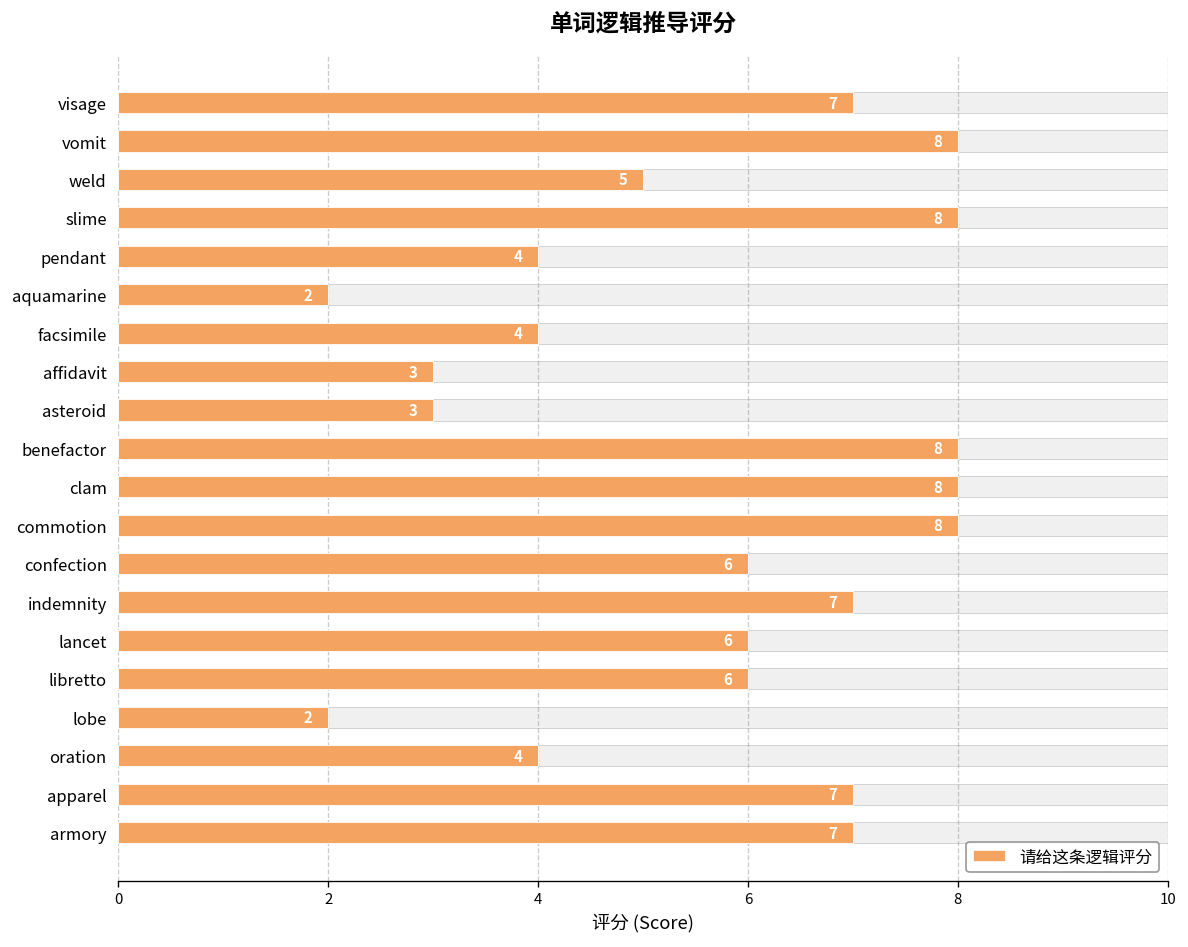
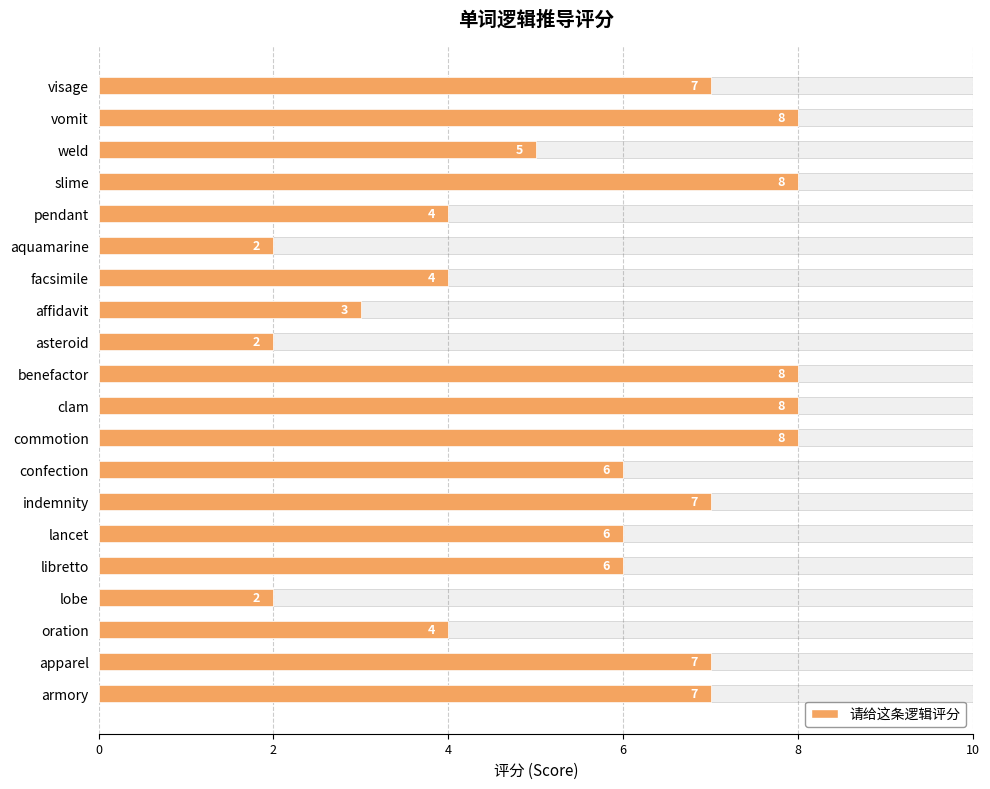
  {
    "请给这条逻辑评分": {
-     "asteroid": 3
+     "asteroid": 2
    }
  }
